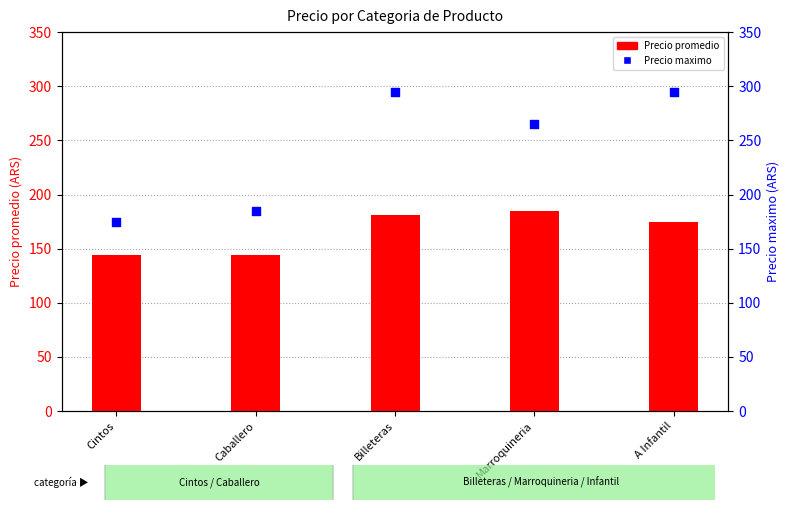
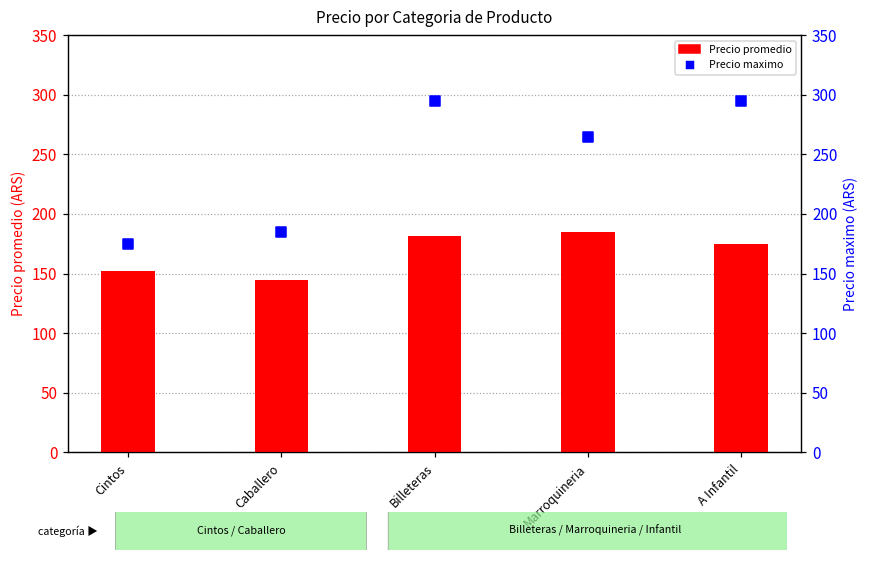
  {
    "Precio promedio": {
-     "Cintos": 145,
+     "Cintos": 153,
      "Caballero": 144,
      "Billeteras": 181,
      "A Infantil": 175
    }
  }
